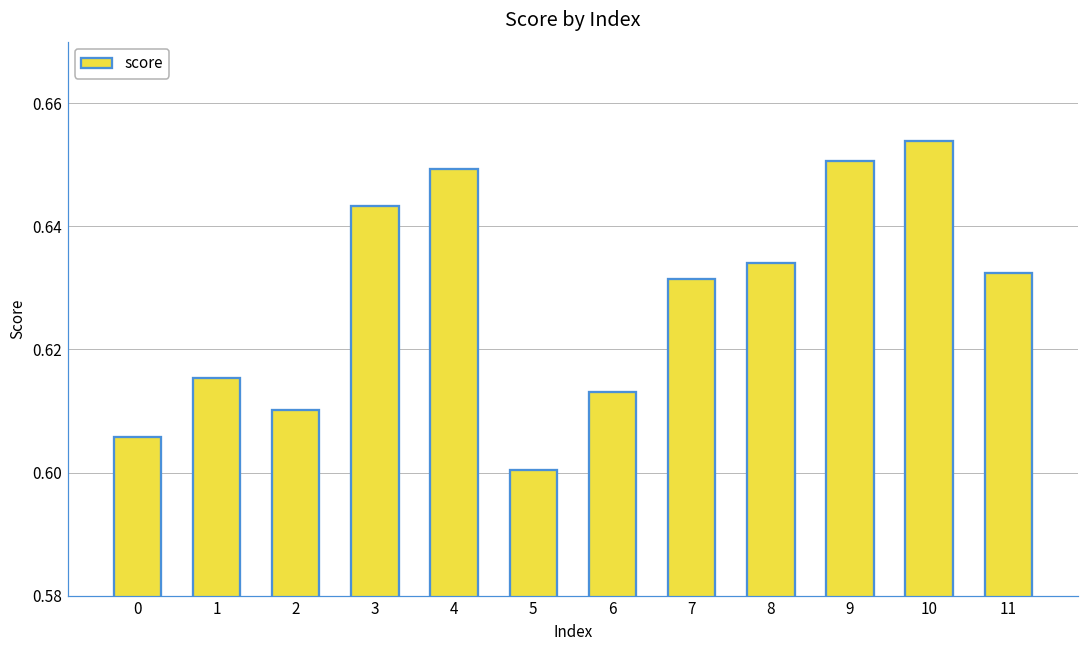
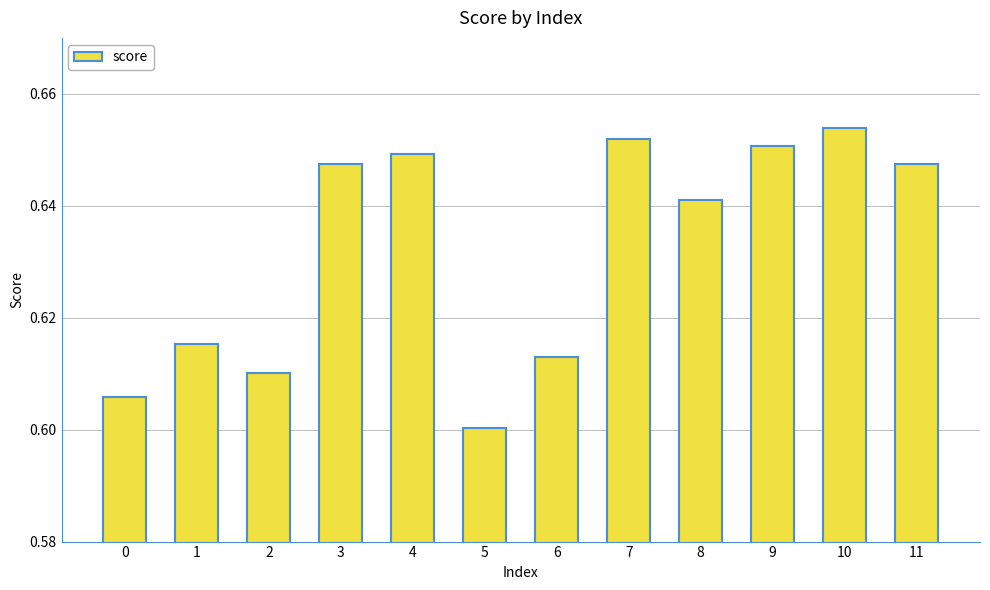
  {
    "0": 0.606,
    "1": 0.615,
    "2": 0.610,
-   "3": 0.643,
+   "3": 0.647,
    "4": 0.649,
    "5": 0.600,
    "6": 0.613,
-   "7": 0.631,
-   "8": 0.634,
+   "7": 0.652,
+   "8": 0.641,
    "9": 0.651,
    "10": 0.654,
-   "11": 0.632
+   "11": 0.647
  }
